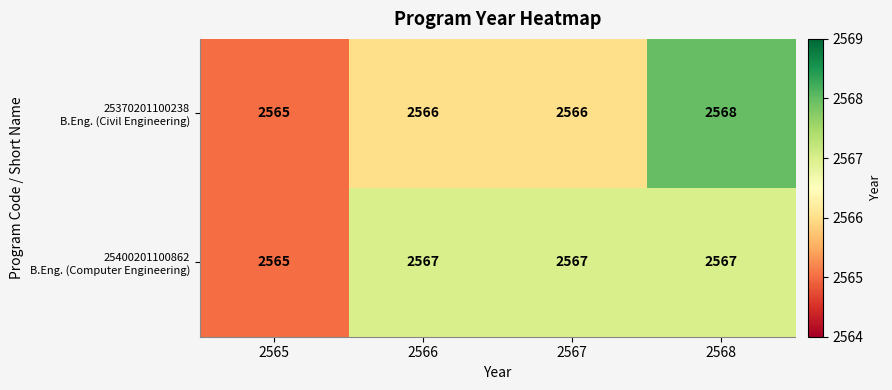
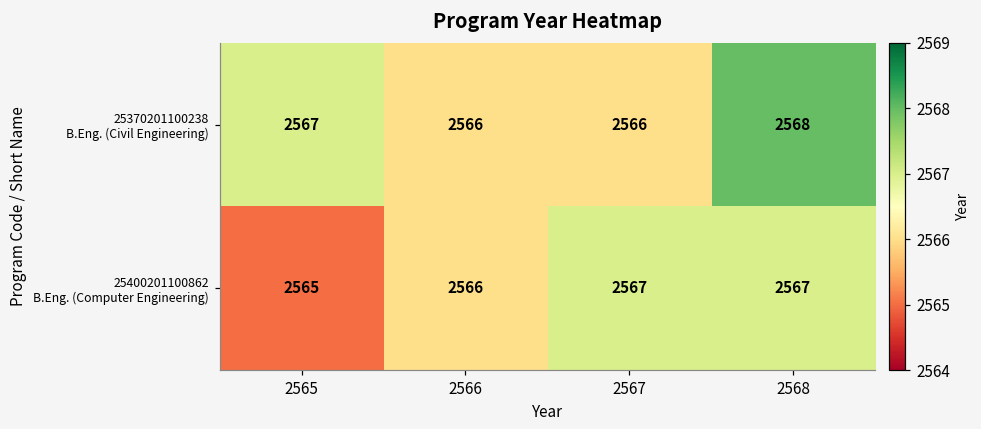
  {
    "25370201100238 B.Eng. (Civil Engineering)": {
-     "2565": 2565,
+     "2565": 2567,
      "2566": 2566,
      "2567": 2566,
      "2568": 2568
    },
    "25400201100862 B.Eng. (Computer Engineering)": {
      "2565": 2565,
-     "2566": 2567,
+     "2566": 2566,
      "2567": 2567,
      "2568": 2567
    }
  }
